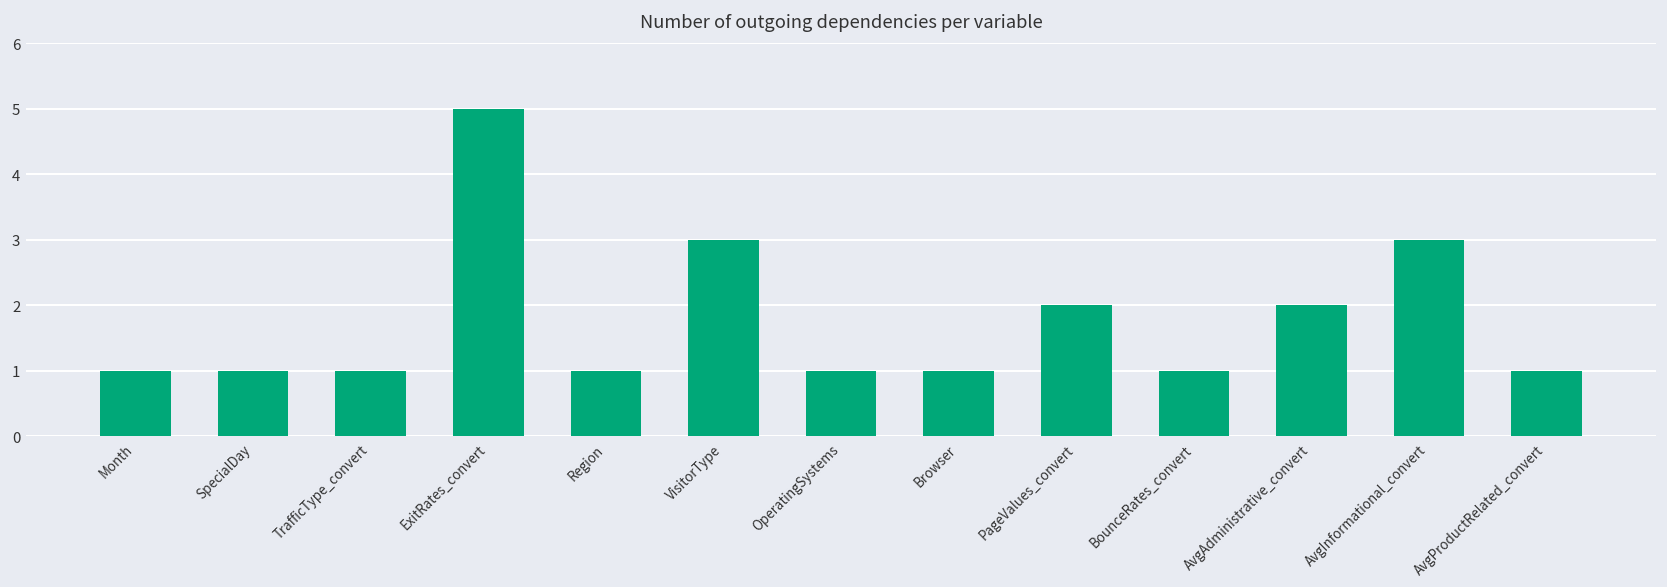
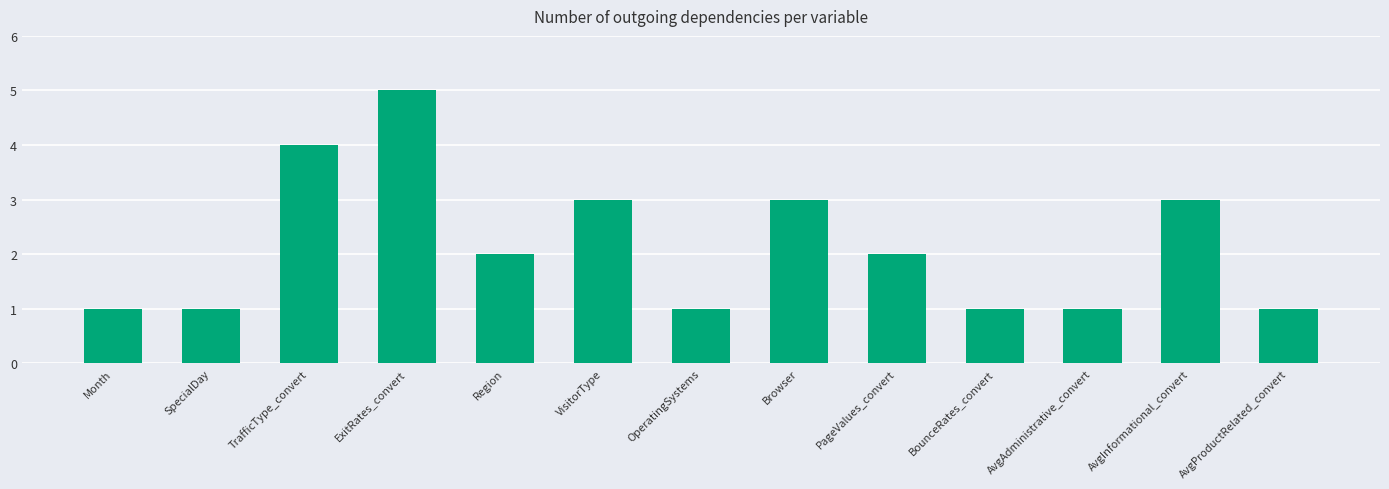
  {
    "Month": 1,
    "SpecialDay": 1,
-   "TrafficType_convert": 1,
+   "TrafficType_convert": 4,
    "ExitRates_convert": 5,
-   "Region": 1,
+   "Region": 2,
    "VisitorType": 3,
    "OperatingSystems": 1,
-   "Browser": 1,
+   "Browser": 3,
    "PageValues_convert": 2,
    "BounceRates_convert": 1,
-   "AvgAdministrative_convert": 2,
+   "AvgAdministrative_convert": 1,
    "AvgInformational_convert": 3,
    "AvgProductRelated_convert": 1
  }
